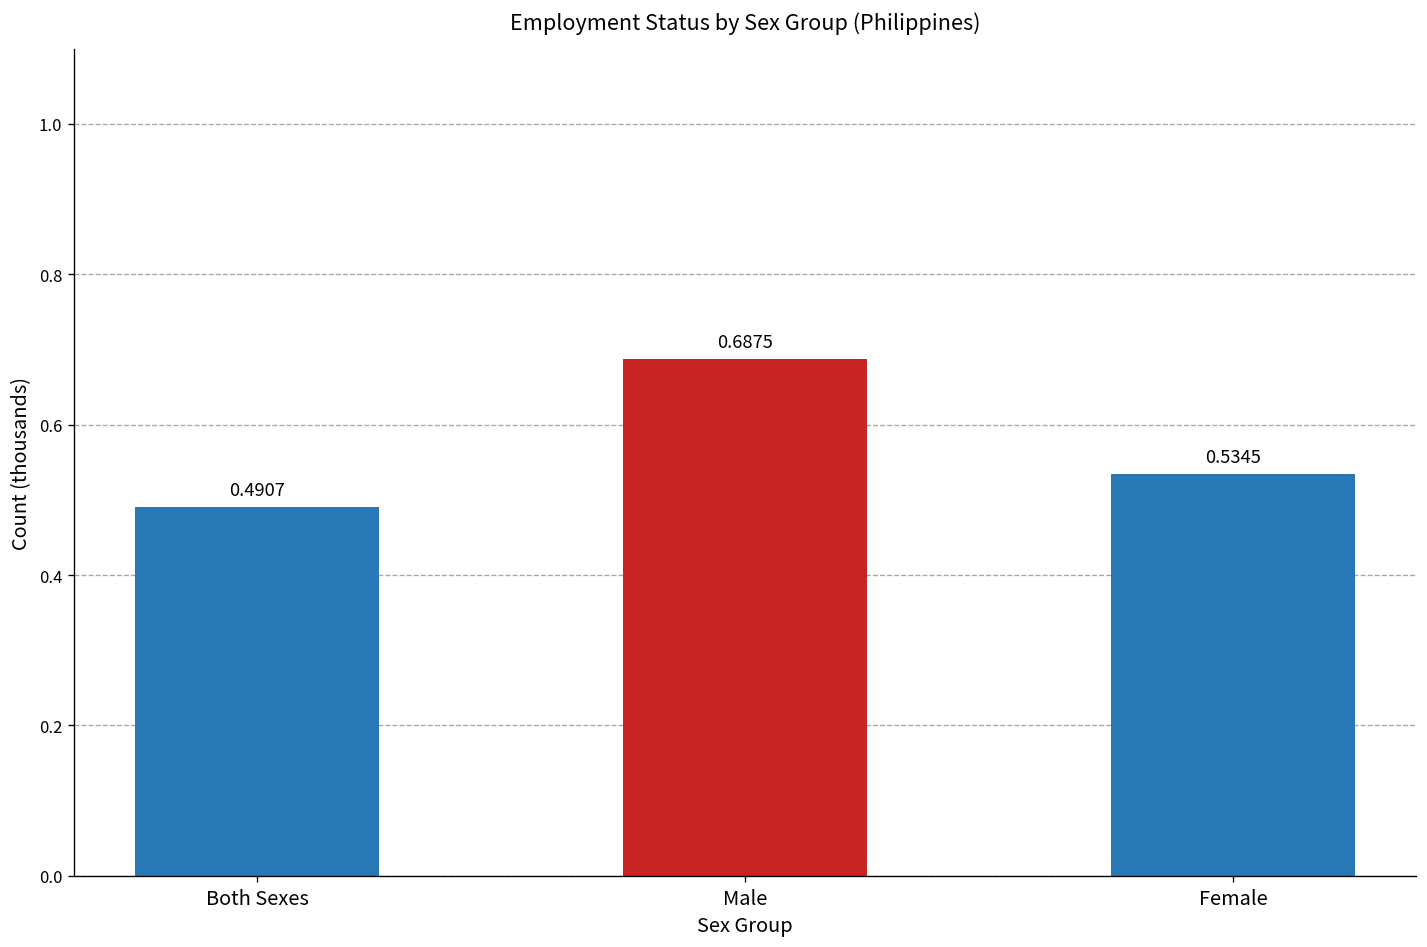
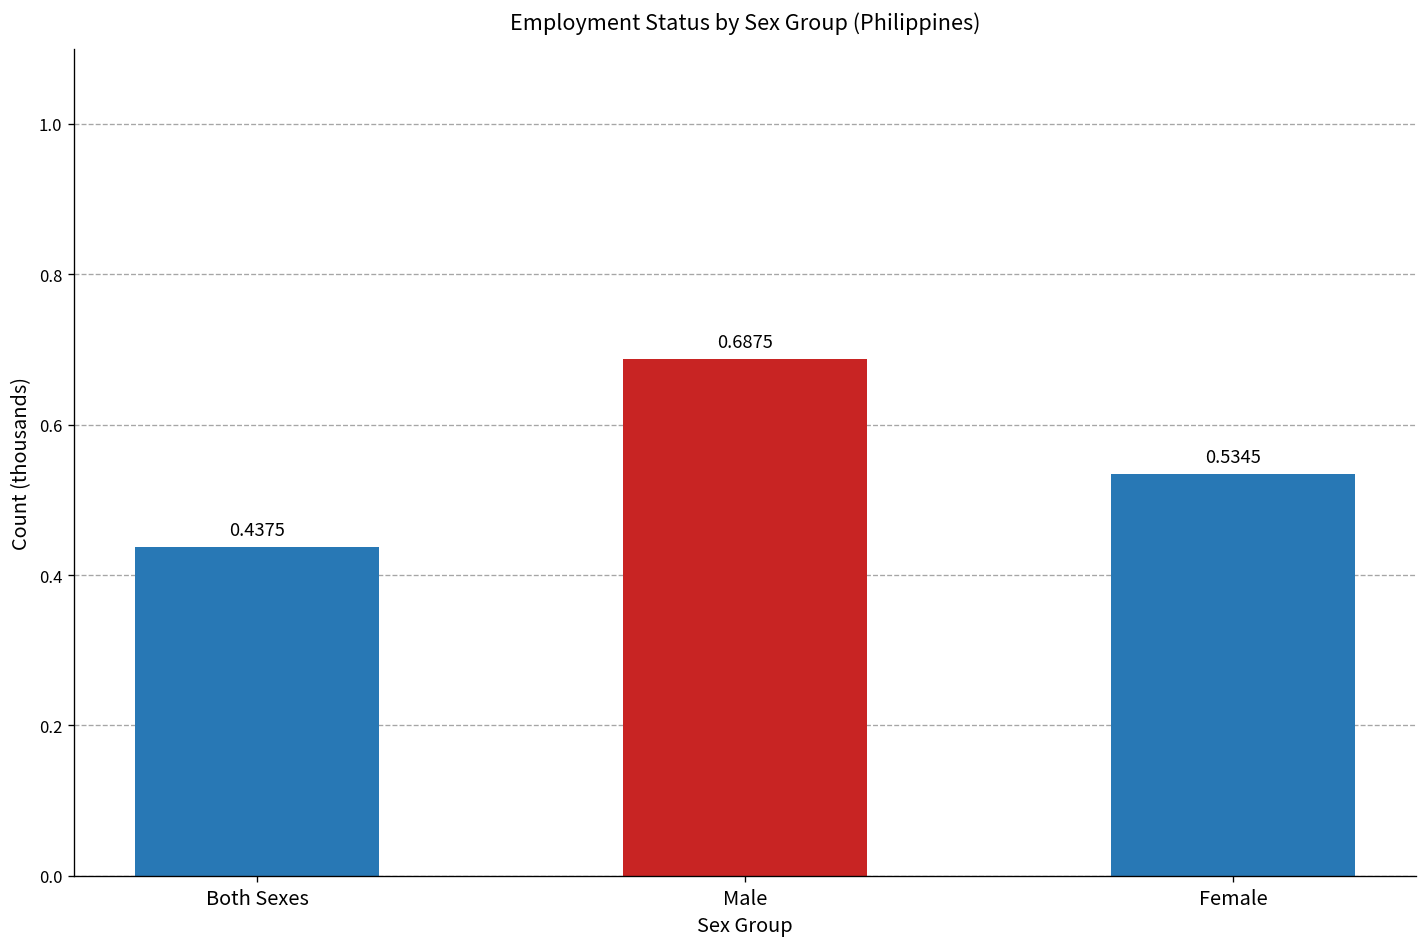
  {
-   "Both Sexes": 0.4907,
+   "Both Sexes": 0.4375,
    "Male": 0.6875,
    "Female": 0.5345
  }
